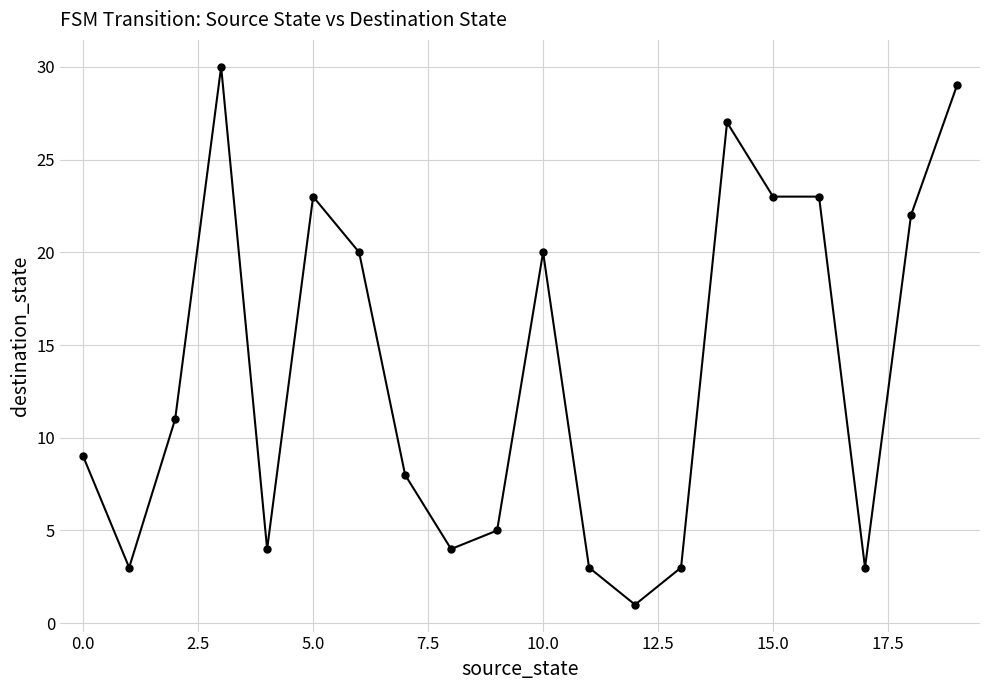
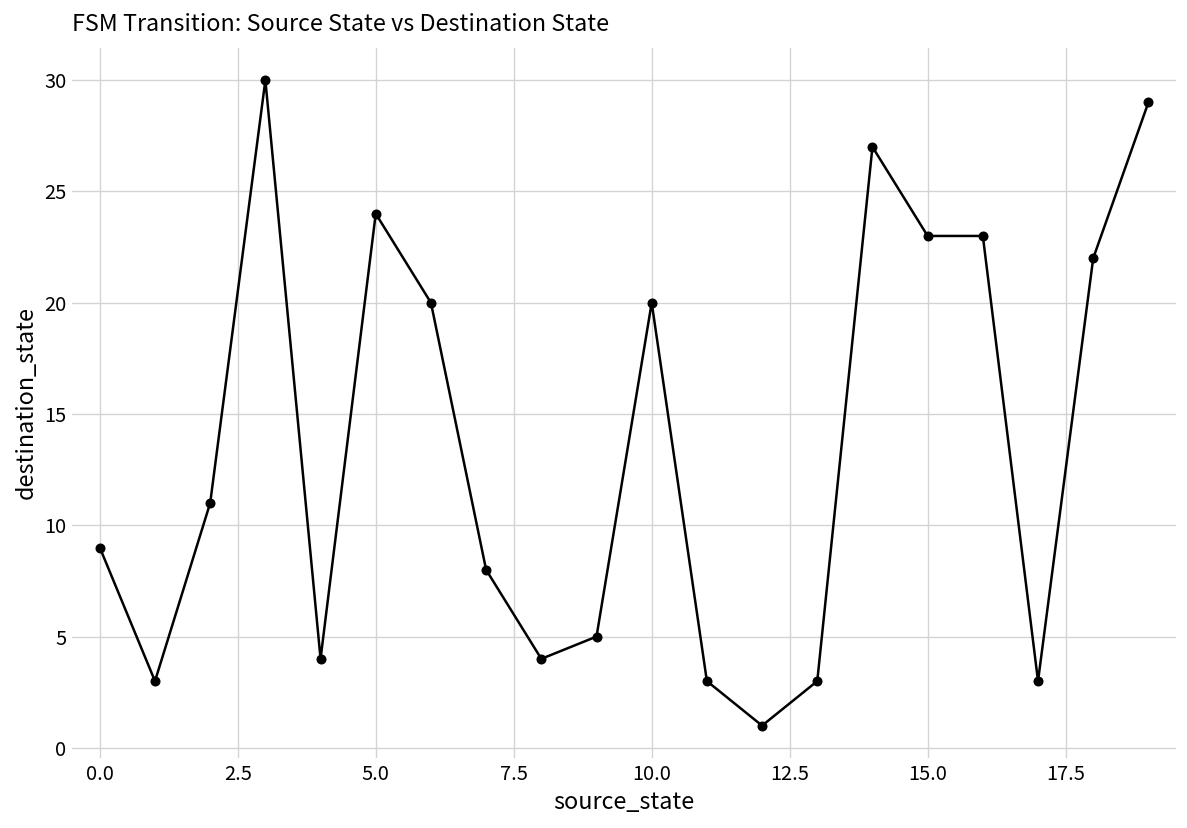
  {
    "0.0": 9,
-   "5.0": 23,
+   "5.0": 24,
    "10.0": 20,
    "15.0": 23
  }
